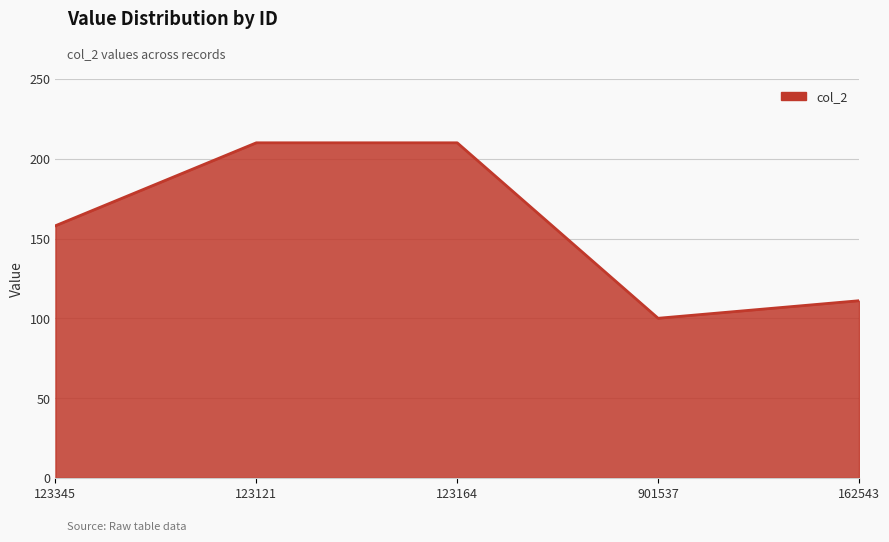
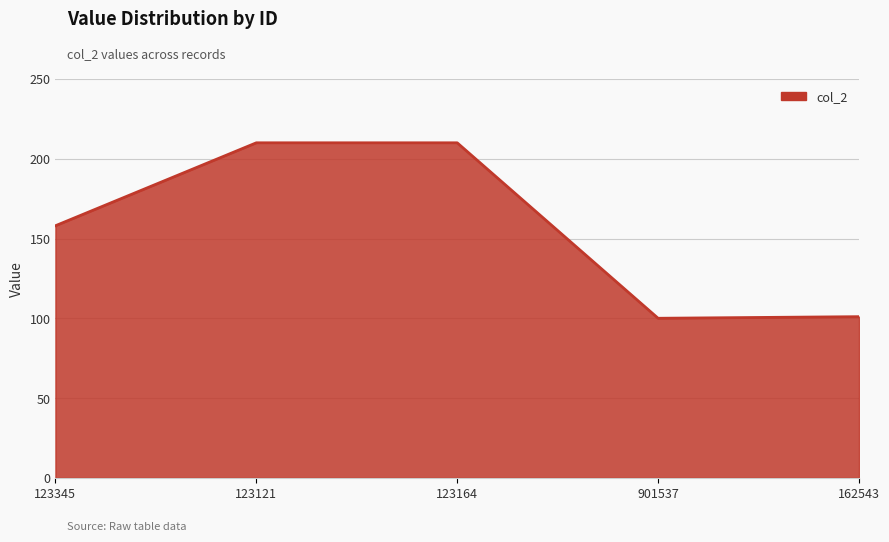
  {
    "123345": 158,
    "123121": 210,
    "123164": 210,
    "901537": 100,
-   "162543": 111
+   "162543": 101
  }
